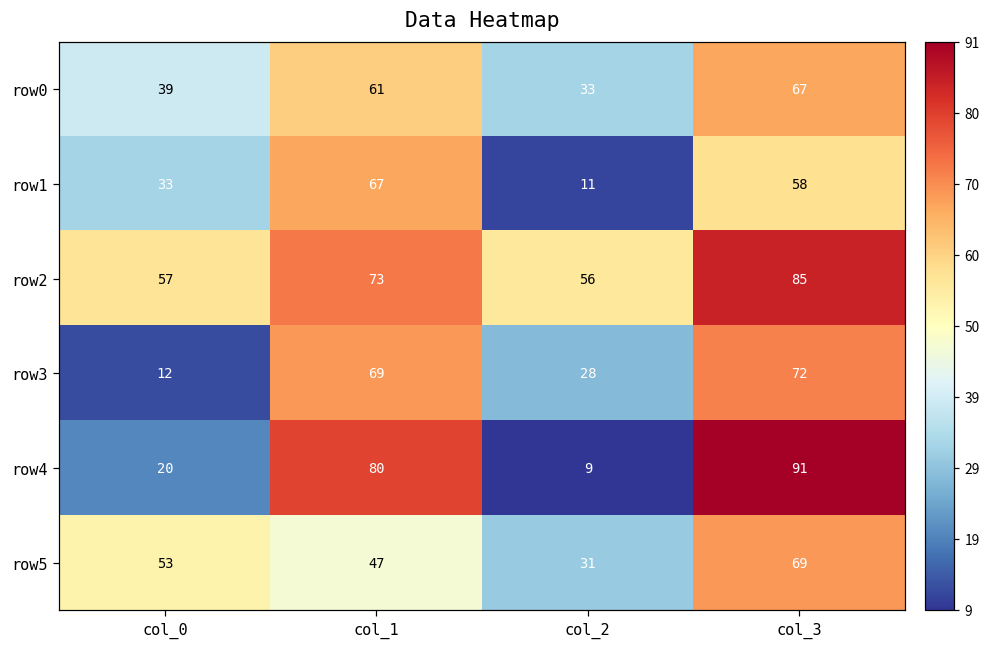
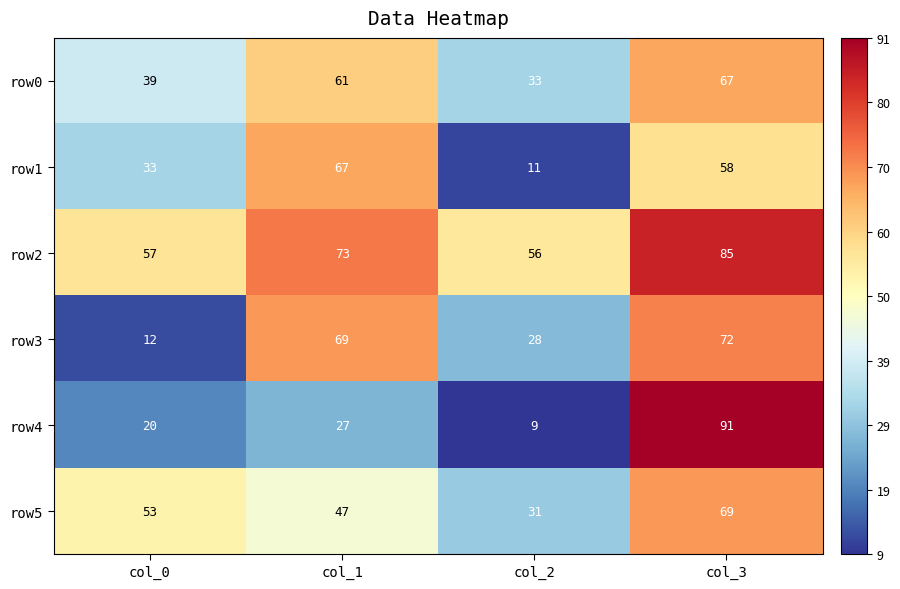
  {
    "row0": {
      "col_0": 39,
      "col_1": 61,
      "col_2": 33,
      "col_3": 67
    },
    "row1": {
      "col_0": 33,
      "col_1": 67,
      "col_2": 11,
      "col_3": 58
    },
    "row2": {
      "col_0": 57,
      "col_1": 73,
      "col_2": 56,
      "col_3": 85
    },
    "row3": {
      "col_0": 12,
      "col_1": 69,
      "col_2": 28,
      "col_3": 72
    },
    "row4": {
      "col_0": 20,
-     "col_1": 80,
+     "col_1": 27,
      "col_2": 9,
      "col_3": 91
    },
    "row5": {
      "col_0": 53,
      "col_1": 47,
      "col_2": 31,
      "col_3": 69
    }
  }
